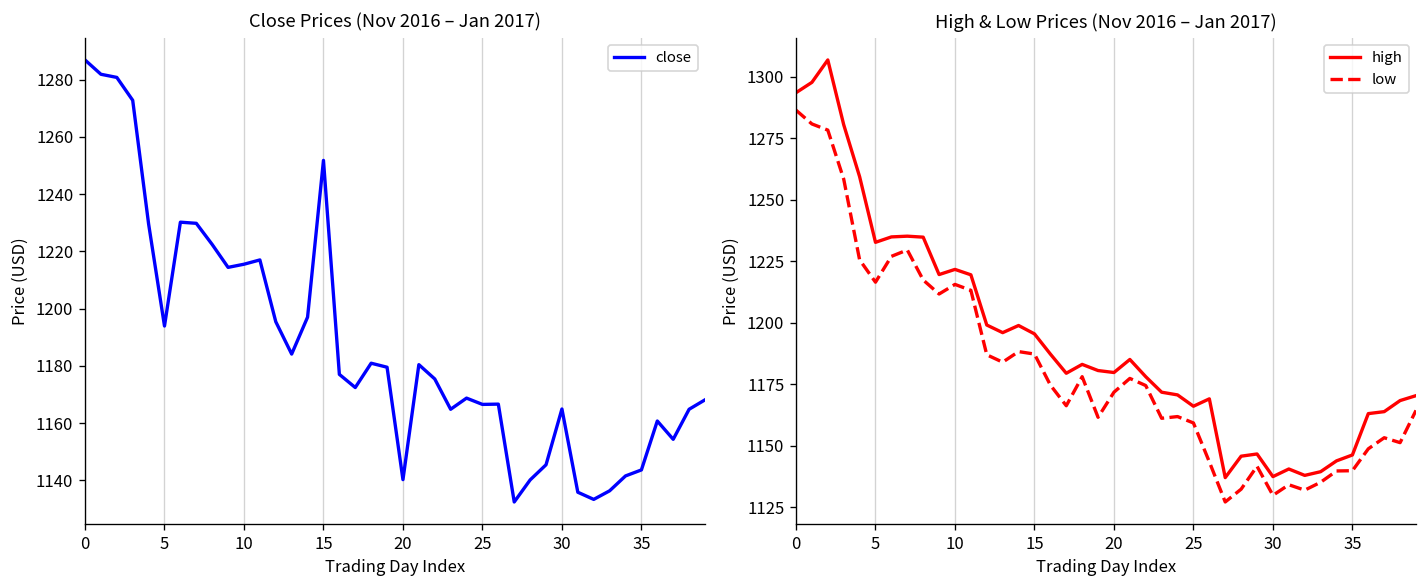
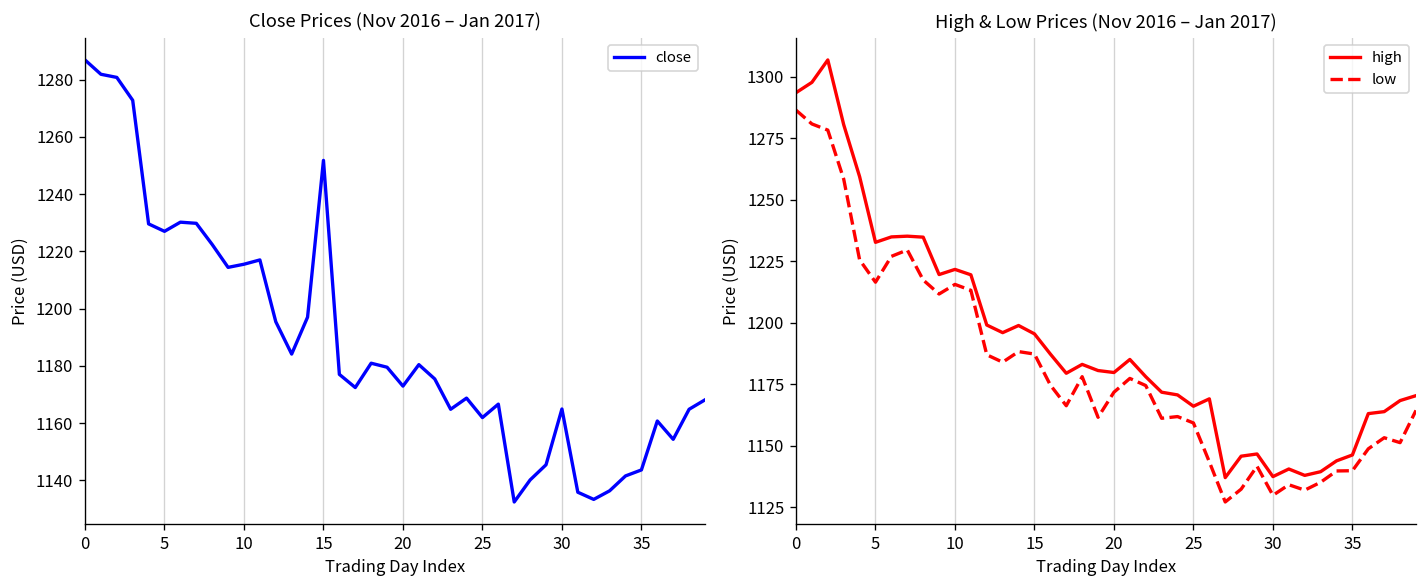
  {
    "Close Prices (Nov 2016 – Jan 2017)": {
      "0": 1287,
-     "5": 1194,
+     "5": 1227,
      "10": 1216,
      "15": 1252,
-     "20": 1140,
-     "25": 1167,
+     "20": 1173,
+     "25": 1162,
      "30": 1165,
      "35": 1144
    }
  }
